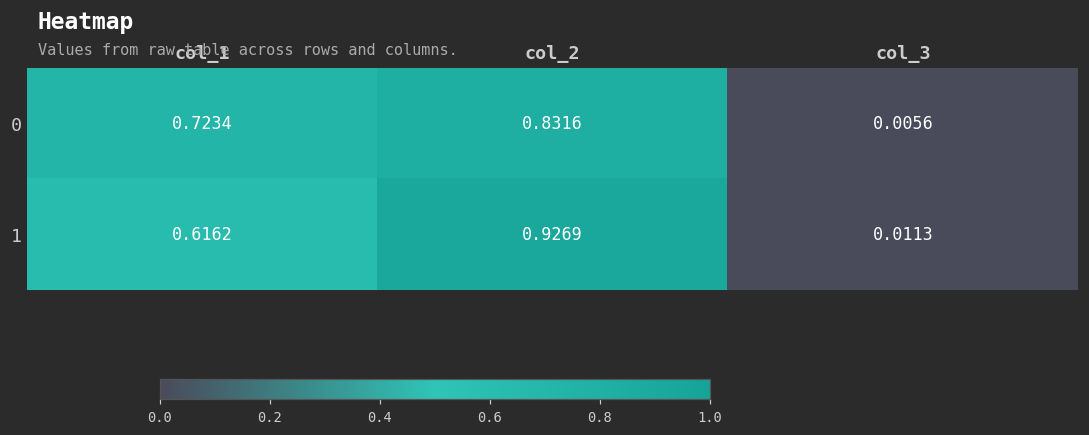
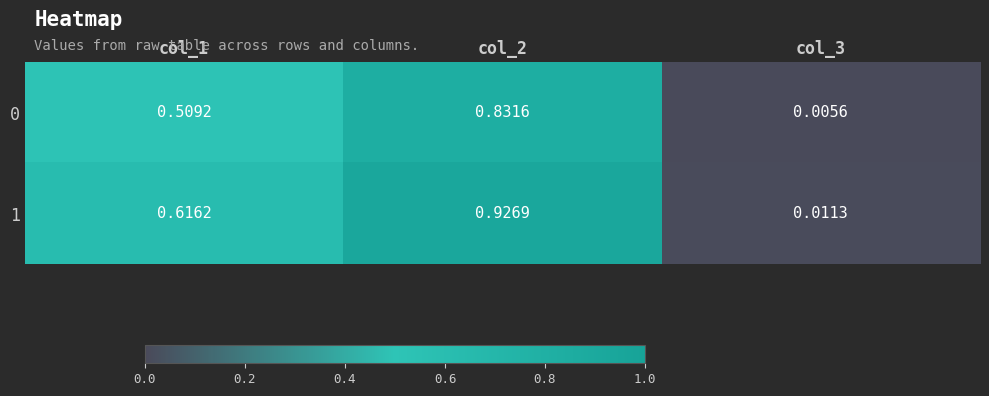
  {
    "0": {
-     "col_1": 0.7234,
+     "col_1": 0.5092,
      "col_2": 0.8316,
      "col_3": 0.0056
    },
    "1": {
      "col_1": 0.6162,
      "col_2": 0.9269,
      "col_3": 0.0113
    }
  }
